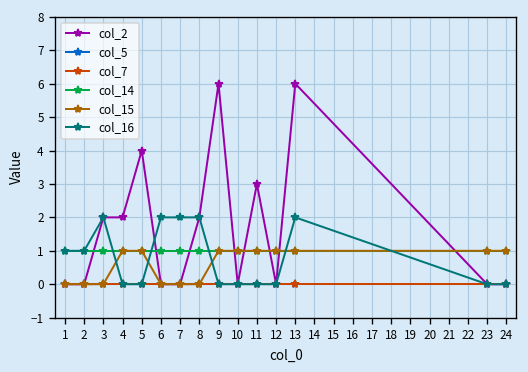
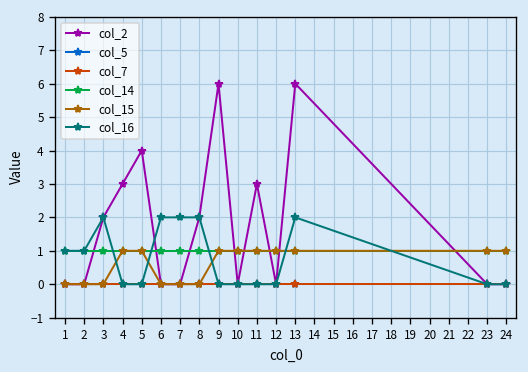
  {
    "col_2": {
-     "4": 2,
+     "4": 3,
      "5": 4,
      "9": 6,
      "11": 3,
      "13": 6
    },
    "col_14": {
      "3": 1,
      "6": 1,
      "7": 1,
      "8": 1
    },
    "col_16": {
      "6": 2,
      "7": 2,
      "13": 2
    }
  }
